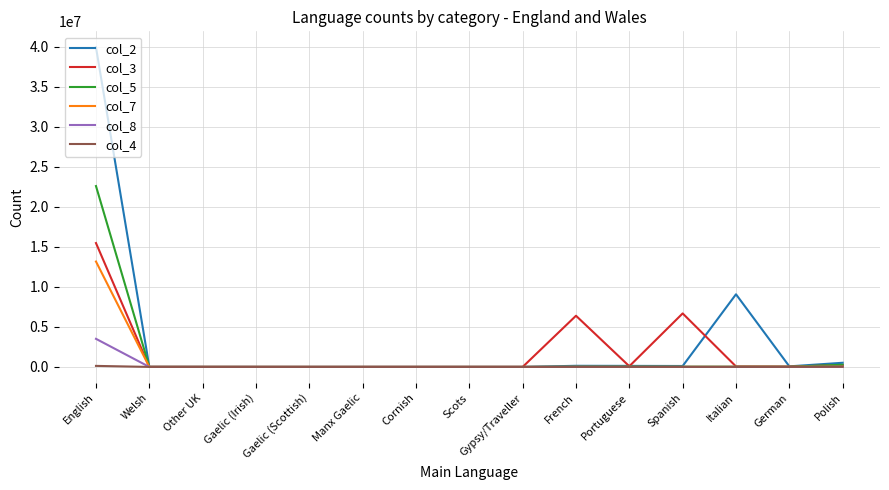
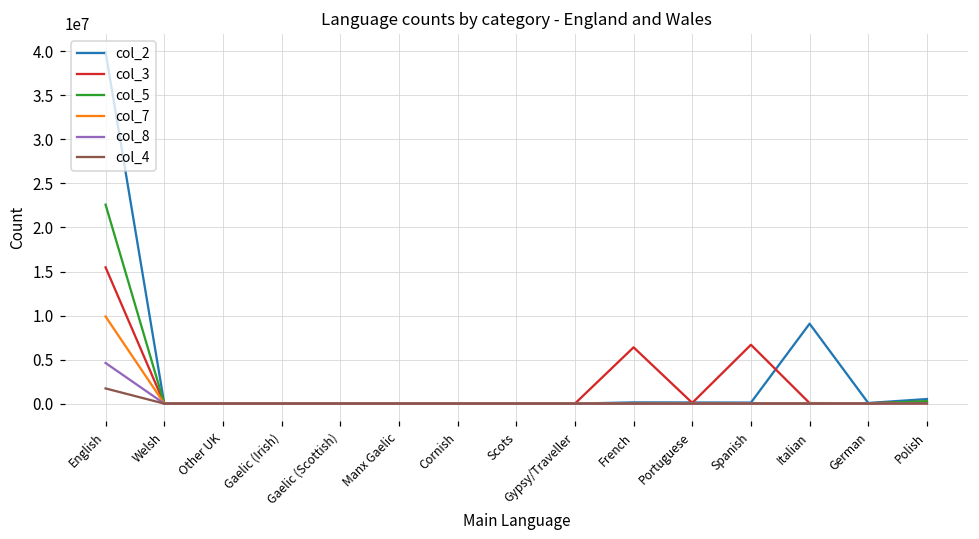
  {
    "col_2": {
      "Italian": 9000000
    },
    "col_3": {
      "English": 15000000,
      "French": 6000000,
      "Spanish": 7000000
    },
    "col_5": {
      "English": 23000000
    },
    "col_7": {
-     "English": 13000000
+     "English": 10000000
    },
    "col_8": {
-     "English": 4000000
+     "English": 5000000
    },
    "col_4": {
-     "English": 0
+     "English": 2000000
    }
  }
